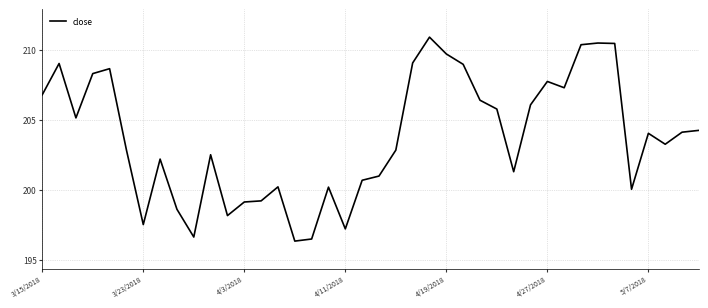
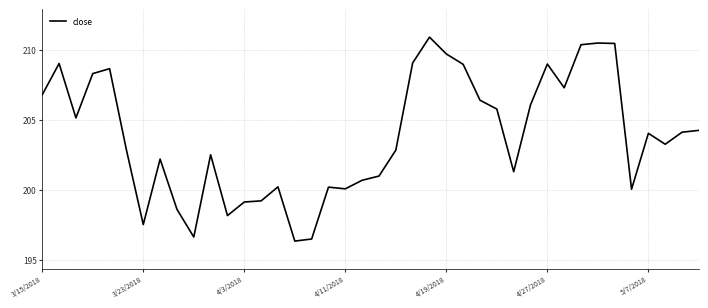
  {
    "3/15/2018": 206.8,
    "3/23/2018": 197.5,
    "4/3/2018": 199.1,
-   "4/11/2018": 197.2,
+   "4/11/2018": 200.1,
    "4/19/2018": 209.7,
-   "4/27/2018": 207.7,
+   "4/27/2018": 209.0,
    "5/7/2018": 204.0
  }
